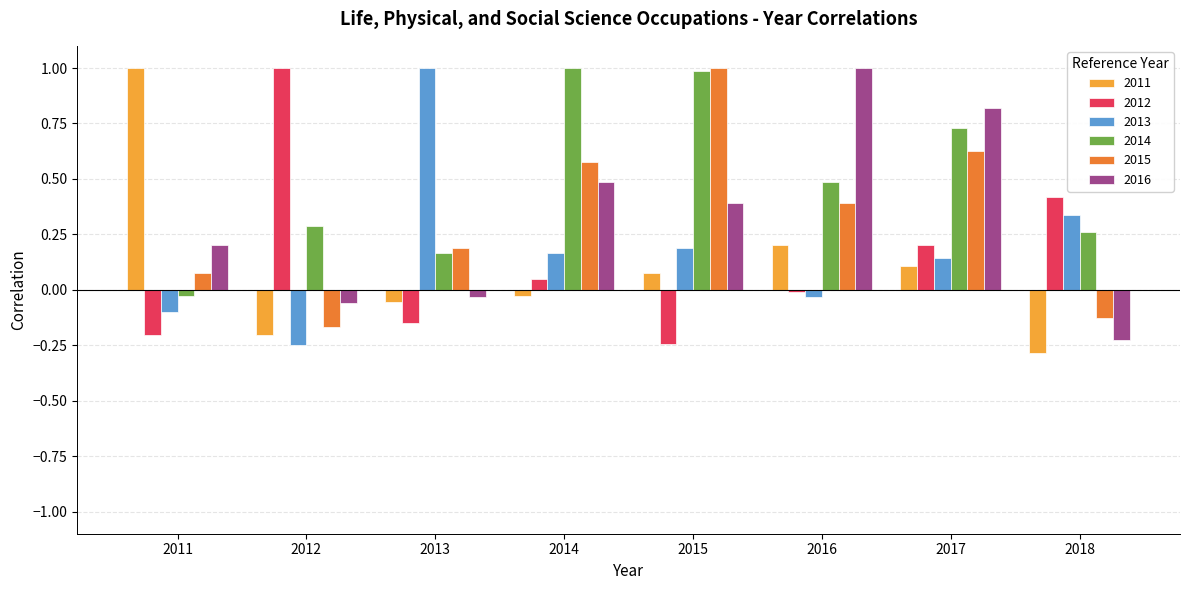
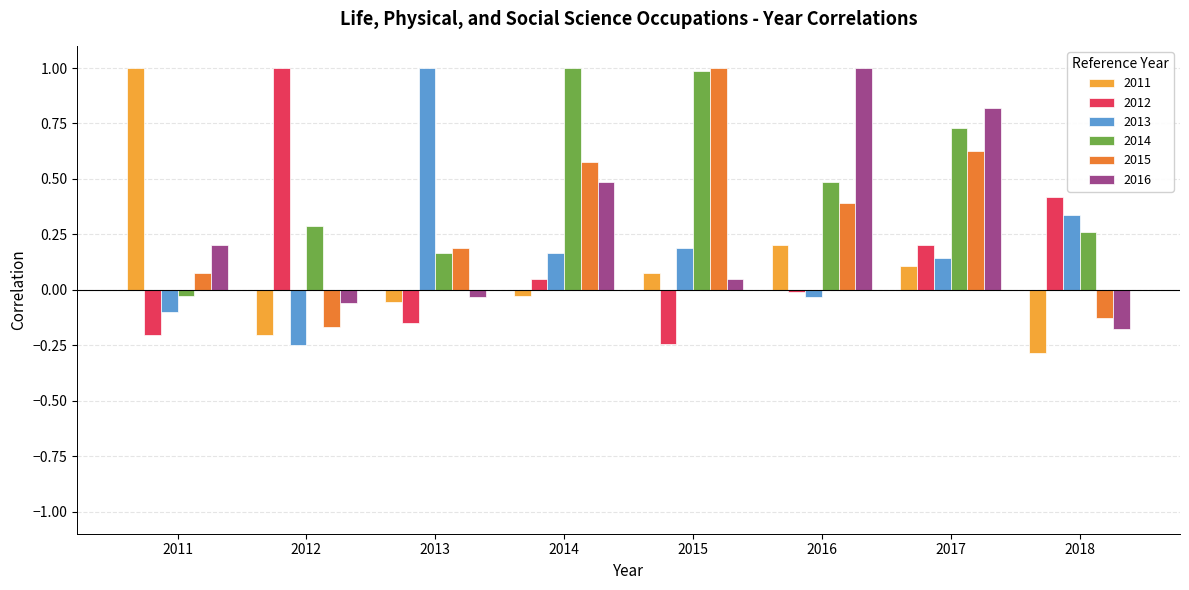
  {
    "2012": {
      "2011": -0.20,
      "2012": 1.00,
      "2013": -0.15,
      "2014": 0.05,
      "2015": -0.24,
      "2017": 0.20,
      "2018": 0.42
    },
    "2013": {
      "2011": -0.10,
      "2012": -0.25,
      "2013": 1.00,
      "2014": 0.17,
      "2015": 0.19,
      "2016": -0.03,
      "2017": 0.14,
      "2018": 0.34
    },
    "2014": {
      "2011": -0.03,
      "2012": 0.29,
      "2013": 0.17,
      "2014": 1.00,
      "2015": 0.99,
      "2016": 0.49,
      "2017": 0.73,
      "2018": 0.26
    },
    "2016": {
      "2011": 0.20,
      "2012": -0.06,
      "2013": -0.03,
      "2014": 0.49,
-     "2015": 0.39,
+     "2015": 0.05,
      "2016": 1.00,
      "2017": 0.82,
-     "2018": -0.22
+     "2018": -0.18
    }
  }
